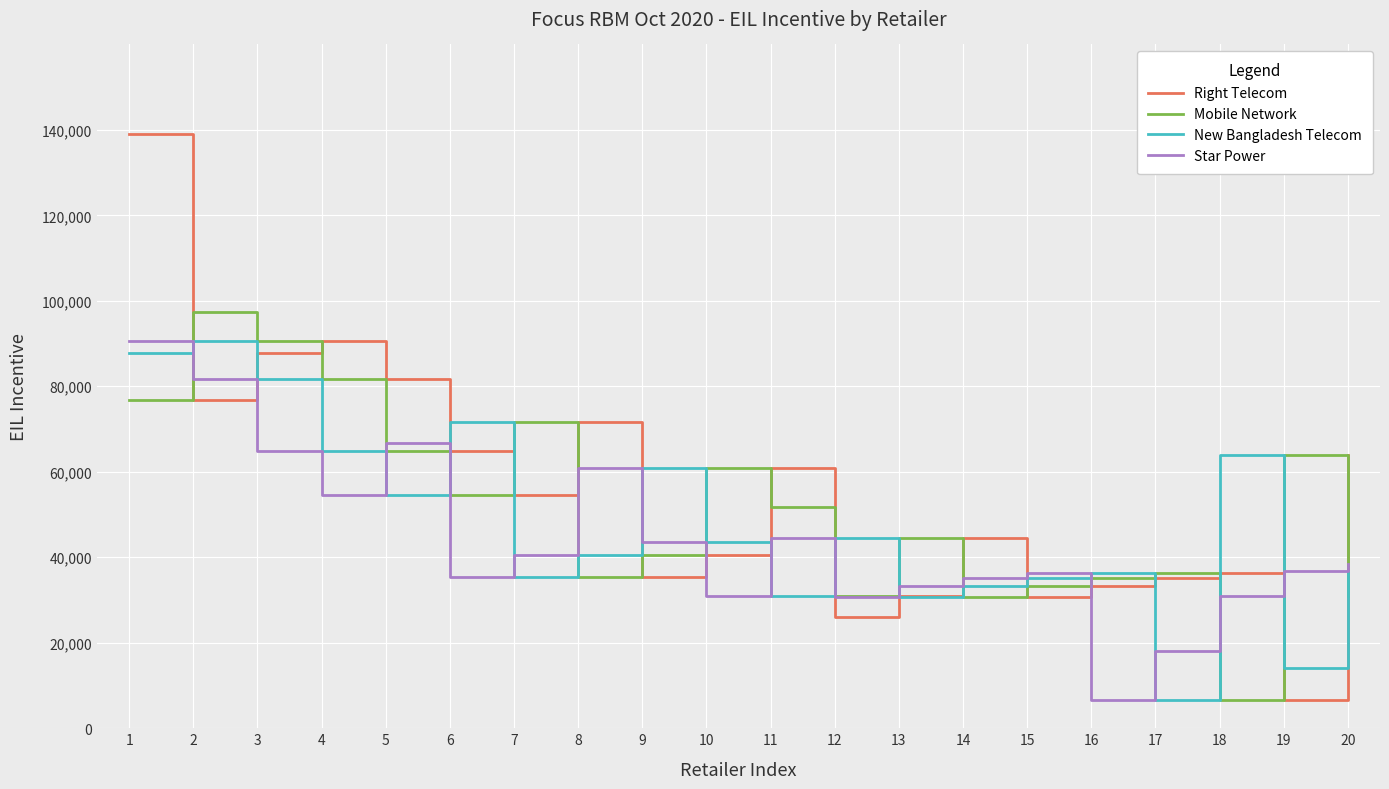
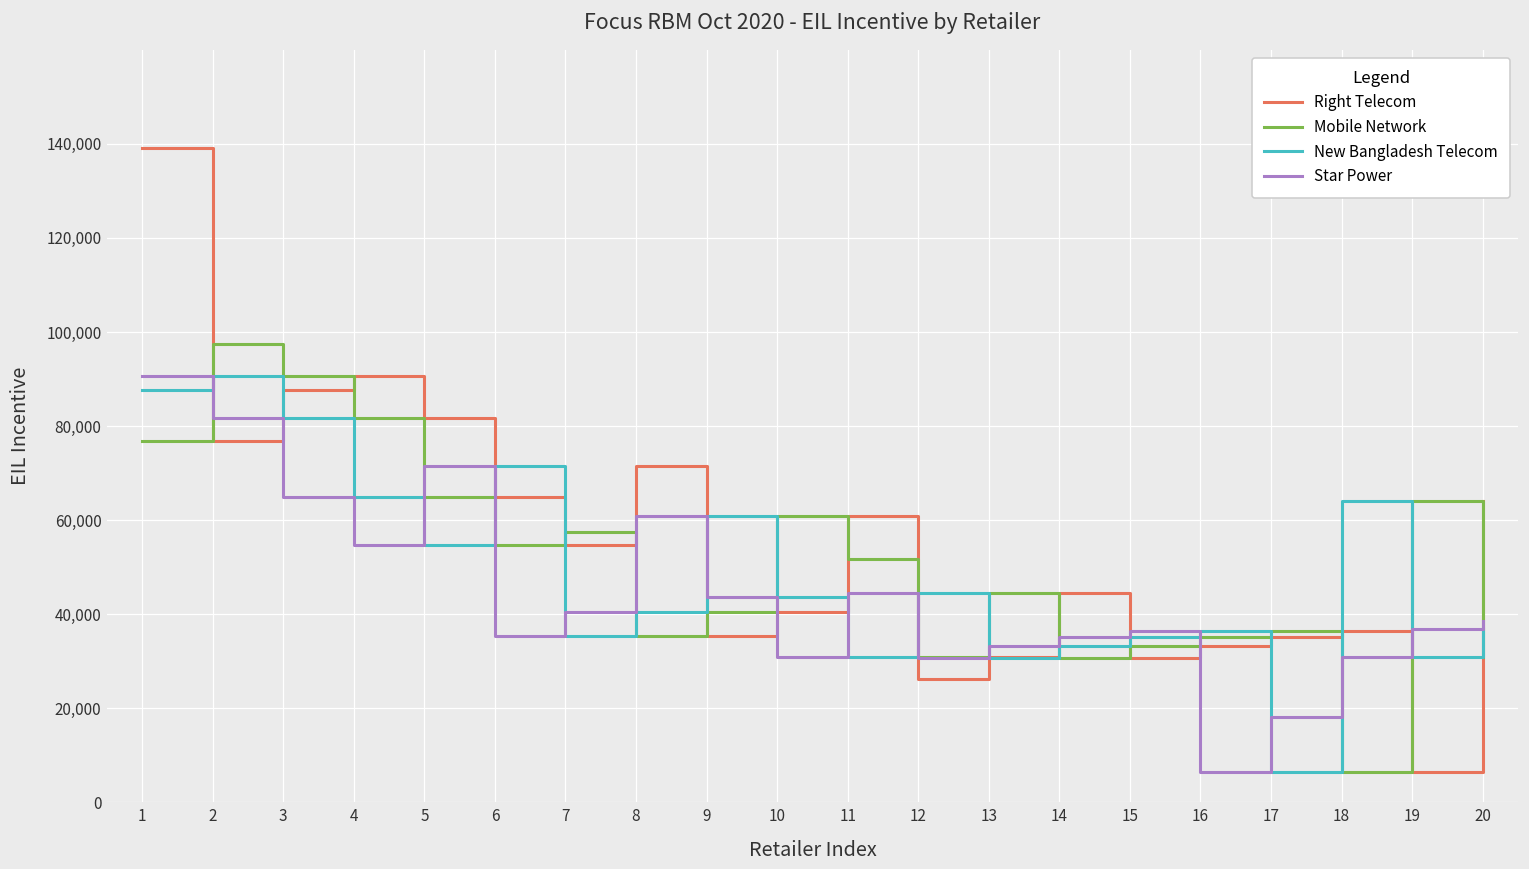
  {
    "Right Telecom": {
      "1": "139,000",
      "2": "77,000",
      "3": "88,000",
      "4": "91,000",
      "5": "82,000",
      "6": "65,000",
      "7": "55,000",
      "8": "72,000",
      "9": "35,000",
      "10": "40,000",
      "11": "61,000",
      "12": "26,000",
      "14": "45,000",
      "15": "31,000",
      "16": "33,000",
      "17": "35,000",
      "18": "36,000",
      "19": "7,000",
      "20": "64,000"
    },
    "Mobile Network": {
      "1": "77,000",
      "2": "97,000",
      "3": "91,000",
      "4": "82,000",
      "5": "65,000",
      "6": "55,000",
-     "7": "72,000",
+     "7": "58,000",
      "8": "35,000",
      "9": "40,000",
      "10": "61,000",
      "11": "52,000",
      "13": "45,000",
      "14": "31,000",
      "15": "33,000",
      "16": "35,000",
      "17": "36,000",
      "18": "7,000",
      "19": "64,000",
      "20": "31,000"
    },
    "New Bangladesh Telecom": {
      "1": "88,000",
      "2": "91,000",
      "3": "82,000",
      "4": "65,000",
      "5": "55,000",
      "6": "72,000",
      "7": "35,000",
      "8": "40,000",
      "9": "61,000",
      "10": "44,000",
      "11": "31,000",
      "12": "45,000",
      "14": "33,000",
      "15": "35,000",
      "16": "36,000",
      "17": "7,000",
      "18": "64,000",
-     "19": "14,000",
+     "19": "31,000",
      "20": "37,000"
    },
    "Star Power": {
      "1": "91,000",
      "2": "82,000",
      "3": "65,000",
      "4": "55,000",
-     "5": "67,000",
+     "5": "72,000",
      "6": "35,000",
      "7": "40,000",
      "8": "61,000",
      "9": "44,000",
      "10": "31,000",
      "11": "45,000",
      "13": "33,000",
      "14": "35,000",
      "15": "36,000",
      "16": "7,000",
      "17": "18,000",
      "18": "31,000",
      "19": "37,000",
      "20": "39,000"
    }
  }
